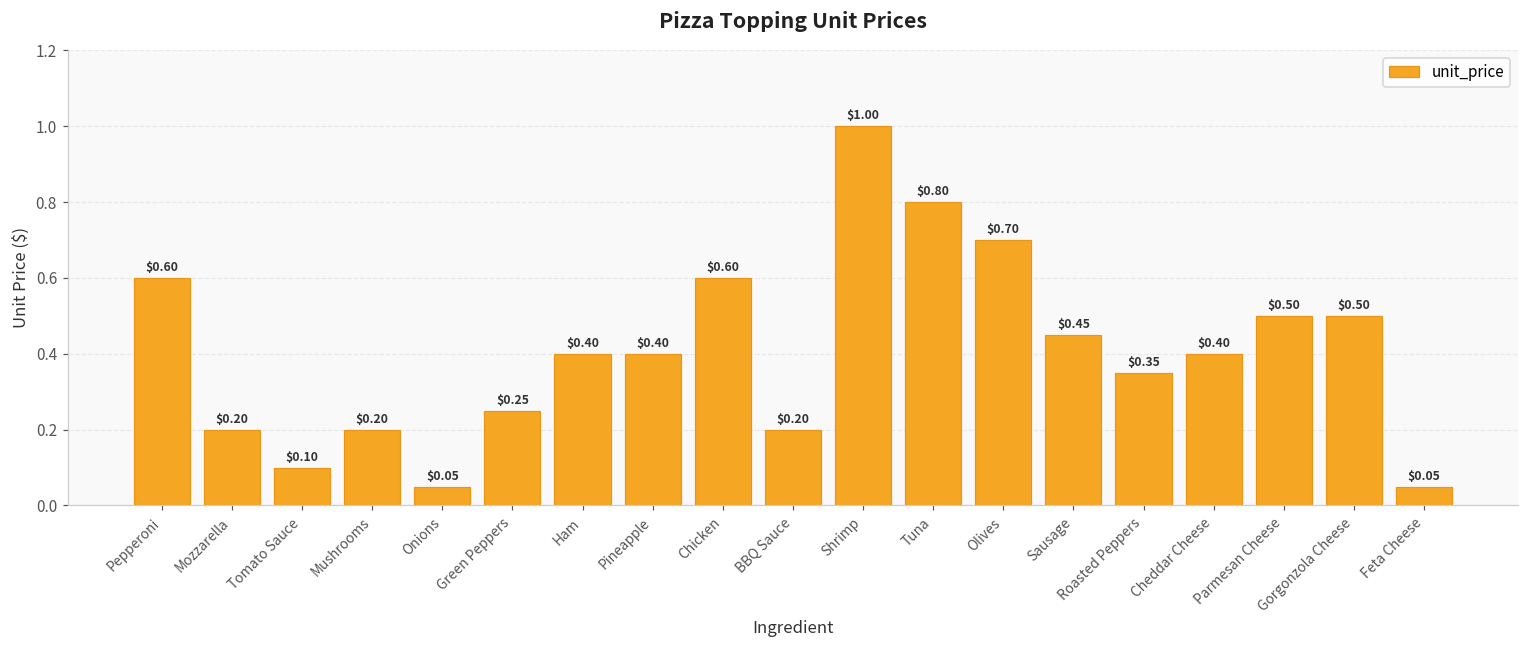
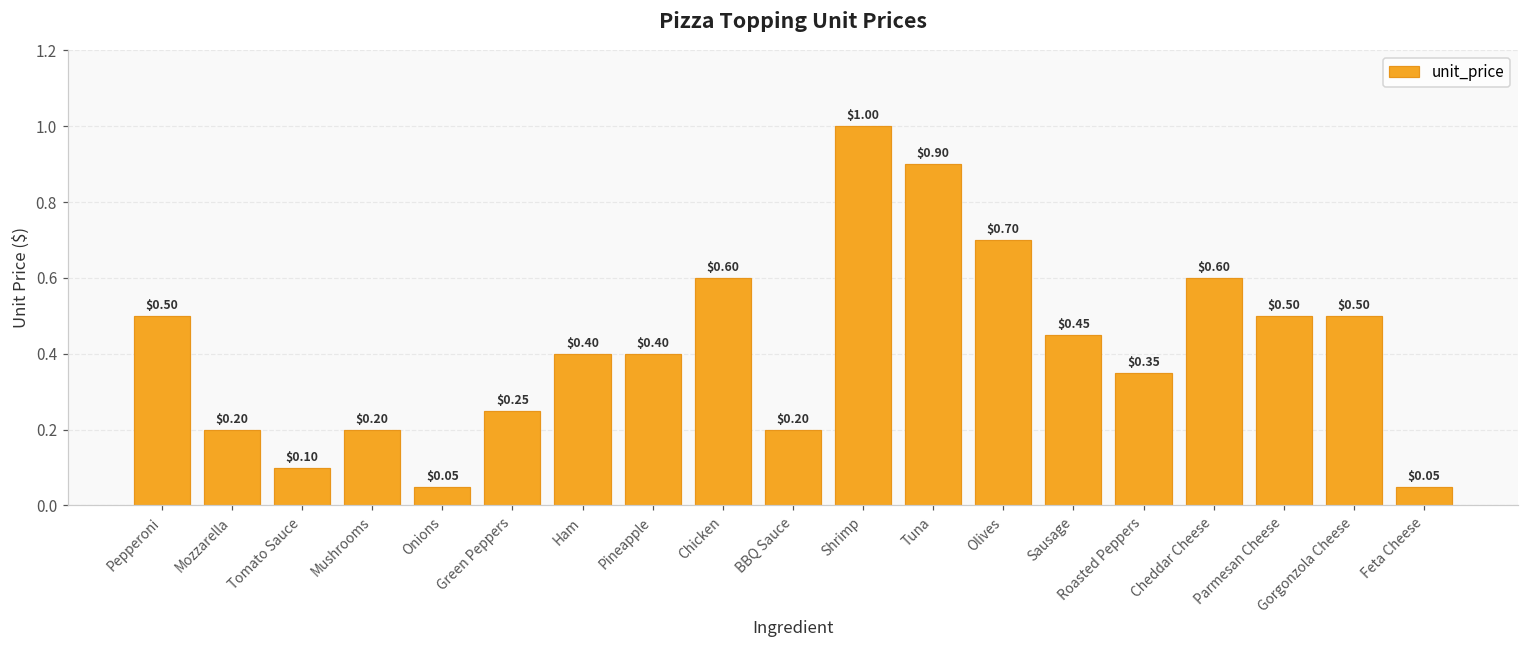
  {
-   "Pepperoni": "$0.60",
+   "Pepperoni": "$0.50",
    "Mozzarella": "$0.20",
    "Tomato Sauce": "$0.10",
    "Mushrooms": "$0.20",
    "Onions": "$0.05",
    "Green Peppers": "$0.25",
    "Ham": "$0.40",
    "Pineapple": "$0.40",
    "Chicken": "$0.60",
    "BBQ Sauce": "$0.20",
    "Shrimp": "$1.00",
-   "Tuna": "$0.80",
+   "Tuna": "$0.90",
    "Olives": "$0.70",
    "Sausage": "$0.45",
    "Roasted Peppers": "$0.35",
-   "Cheddar Cheese": "$0.40",
+   "Cheddar Cheese": "$0.60",
    "Parmesan Cheese": "$0.50",
    "Gorgonzola Cheese": "$0.50",
    "Feta Cheese": "$0.05"
  }
